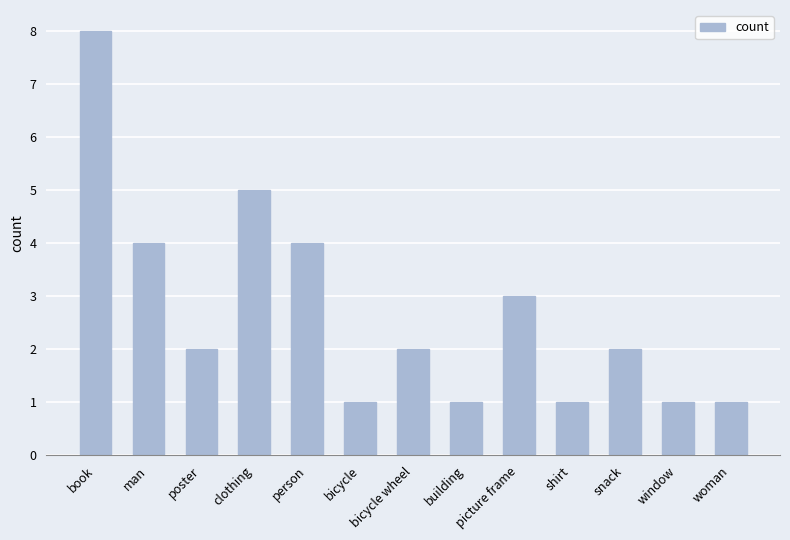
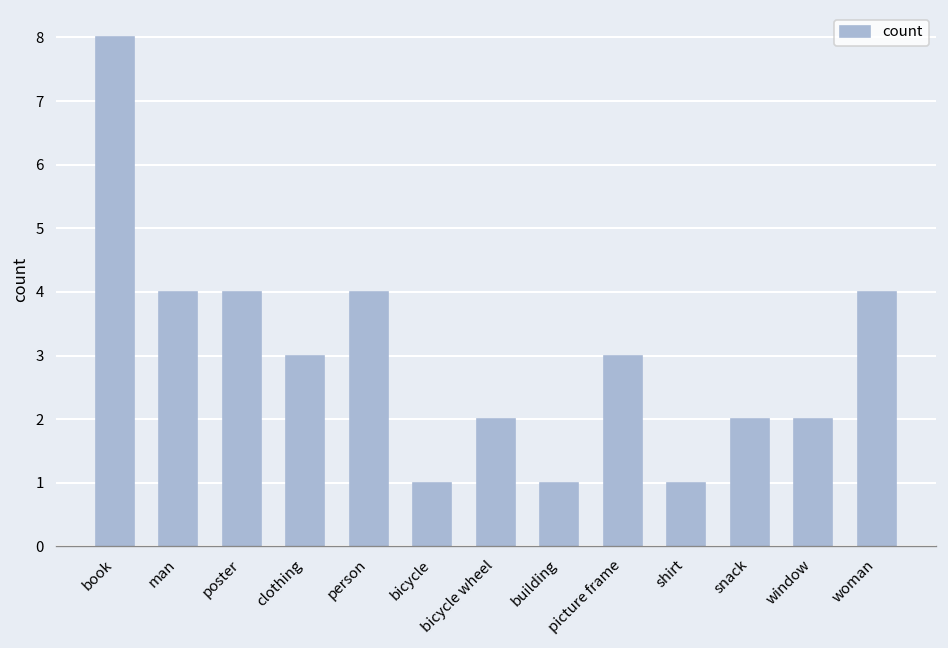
  {
    "book": 8,
    "man": 4,
-   "poster": 2,
-   "clothing": 5,
+   "poster": 4,
+   "clothing": 3,
    "person": 4,
    "bicycle": 1,
    "bicycle wheel": 2,
    "building": 1,
    "picture frame": 3,
    "shirt": 1,
    "snack": 2,
-   "window": 1,
-   "woman": 1
+   "window": 2,
+   "woman": 4
  }
